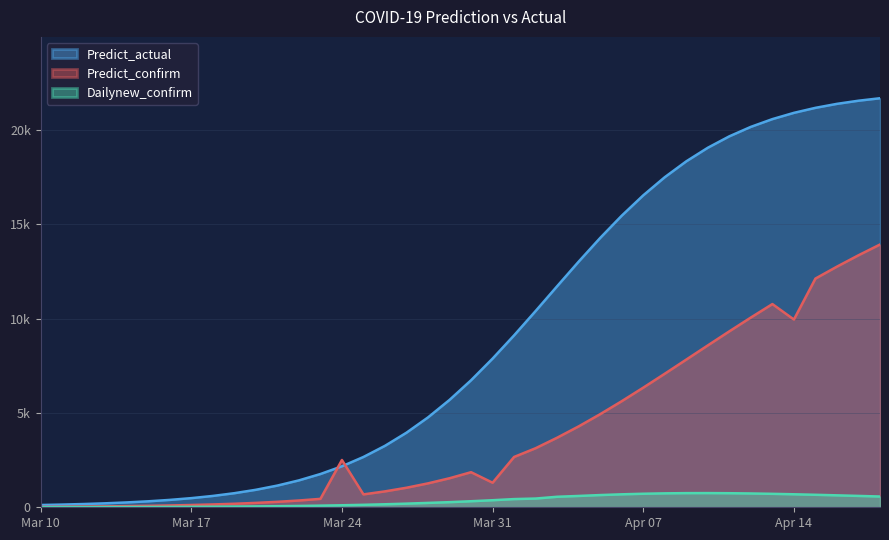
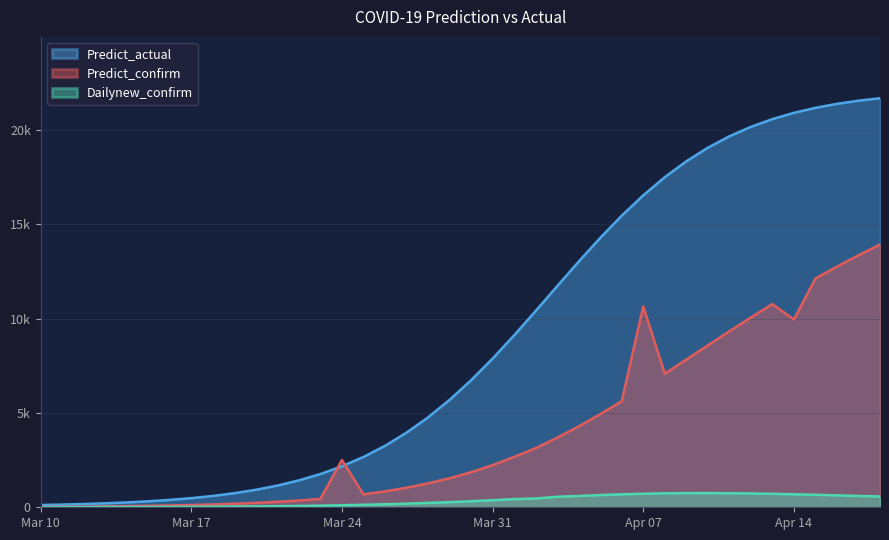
  {
    "Predict_confirm": {
      "Mar 24": 2500,
-     "Mar 31": 1300,
-     "Apr 07": 6300,
+     "Mar 31": 2200,
+     "Apr 07": 10600,
      "Apr 14": 9900
    }
  }
